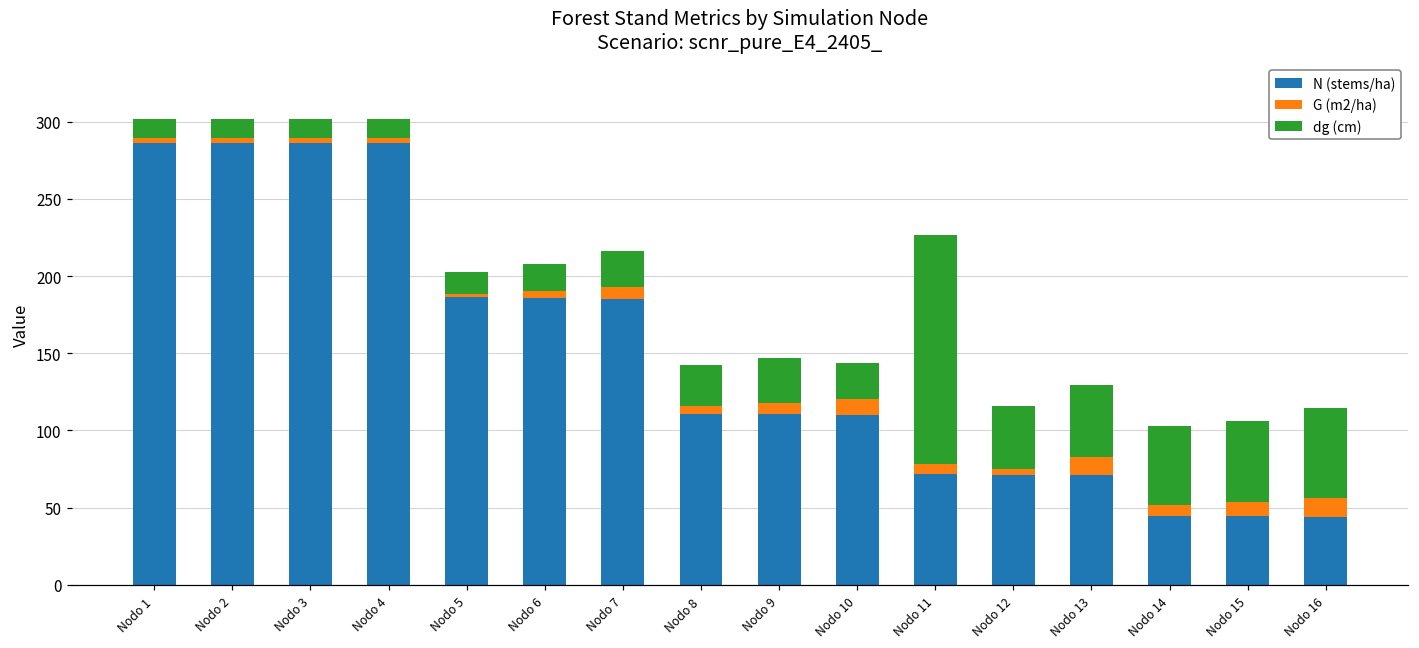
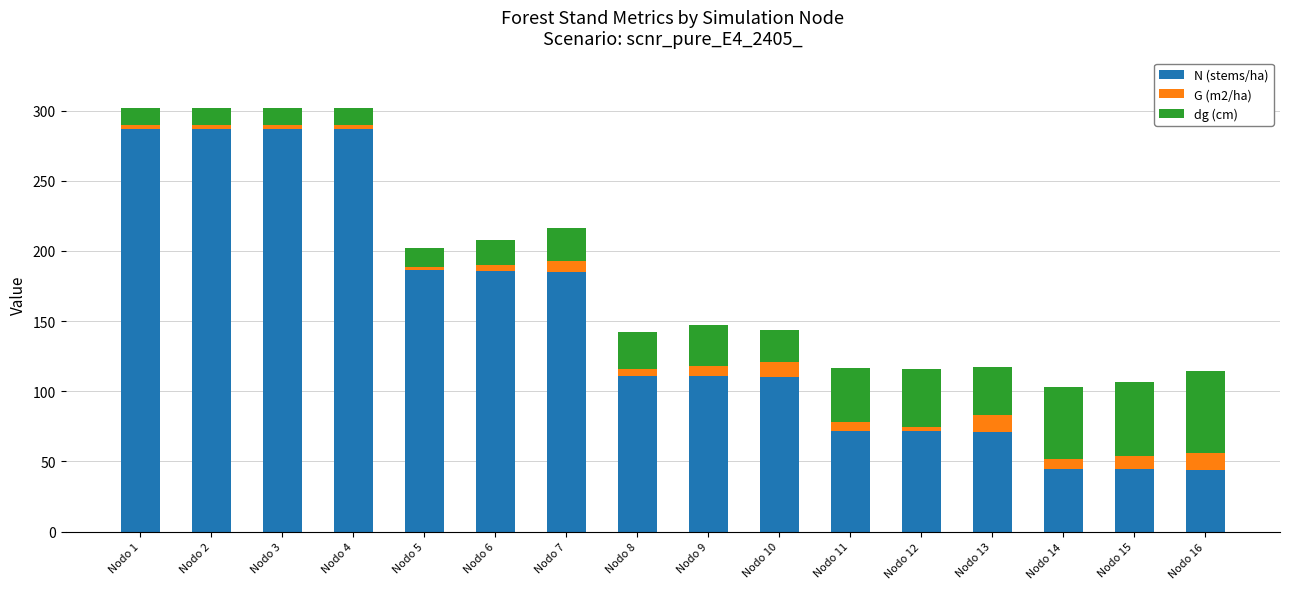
  {
    "N (stems/ha)": {
      "Nodo 1": 286,
      "Nodo 2": 286,
      "Nodo 3": 286,
      "Nodo 4": 286,
      "Nodo 5": 186,
      "Nodo 6": 186,
      "Nodo 7": 185,
      "Nodo 8": 111,
      "Nodo 9": 111,
      "Nodo 10": 110,
      "Nodo 11": 72,
      "Nodo 12": 71,
      "Nodo 13": 71,
      "Nodo 14": 44,
      "Nodo 15": 44,
      "Nodo 16": 44
    },
    "G (m2/ha)": {
      "Nodo 1": 3,
      "Nodo 2": 3,
      "Nodo 3": 3,
      "Nodo 4": 3,
      "Nodo 5": 2,
      "Nodo 6": 5,
      "Nodo 7": 8,
      "Nodo 8": 5,
      "Nodo 9": 7,
      "Nodo 10": 10,
      "Nodo 11": 7,
      "Nodo 12": 3,
      "Nodo 13": 12,
      "Nodo 14": 7,
      "Nodo 15": 10,
      "Nodo 16": 12
    },
    "dg (cm)": {
      "Nodo 1": 12,
      "Nodo 2": 12,
      "Nodo 3": 12,
      "Nodo 4": 12,
      "Nodo 5": 14,
      "Nodo 6": 18,
      "Nodo 7": 23,
      "Nodo 8": 27,
      "Nodo 9": 29,
      "Nodo 10": 23,
-     "Nodo 11": 148,
+     "Nodo 11": 38,
      "Nodo 12": 41,
-     "Nodo 13": 46,
+     "Nodo 13": 34,
      "Nodo 14": 51,
      "Nodo 15": 53,
      "Nodo 16": 58
    }
  }
